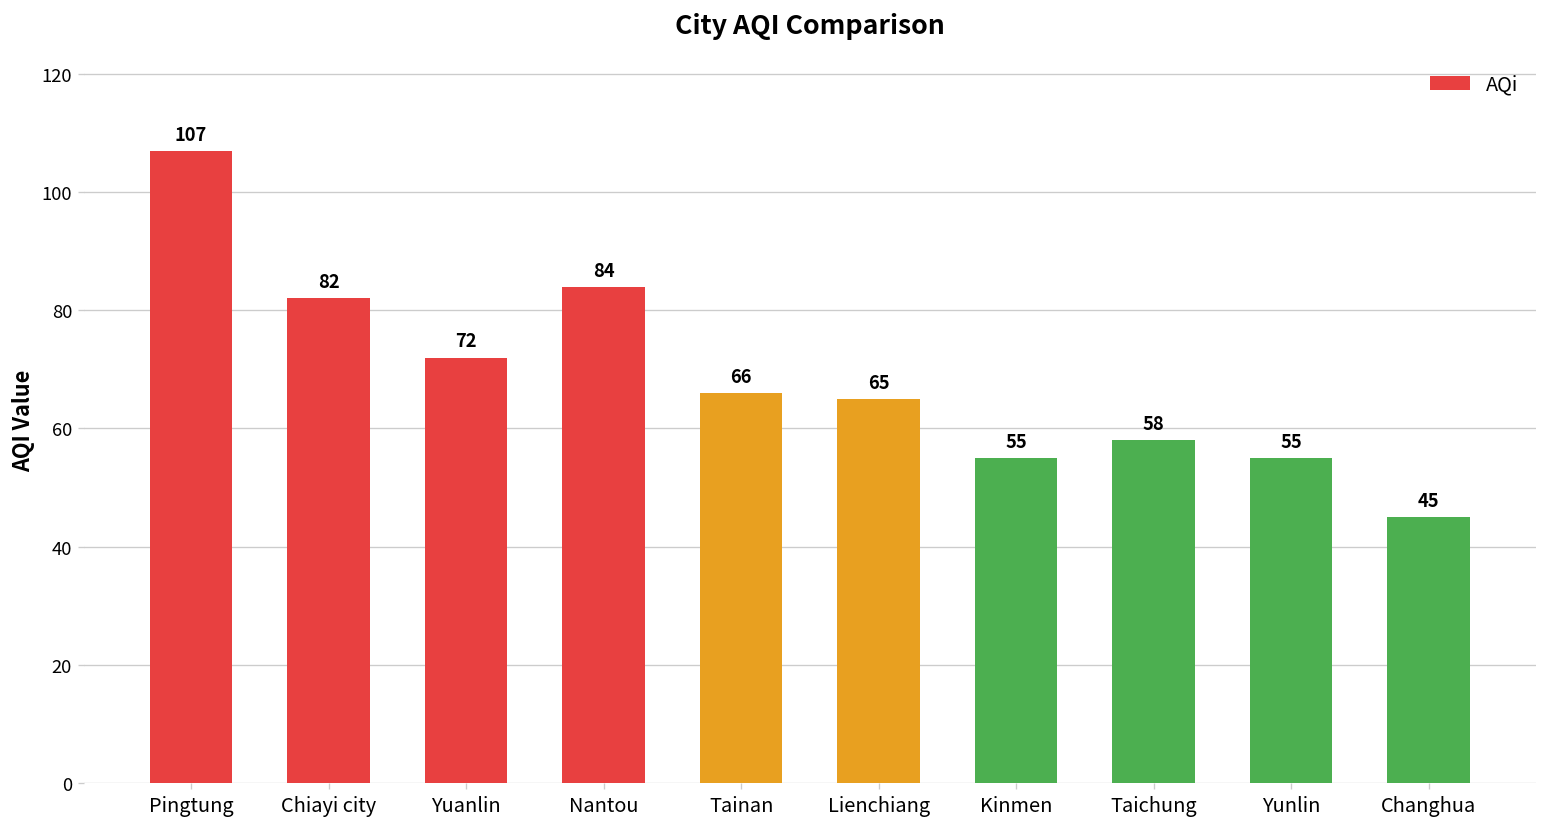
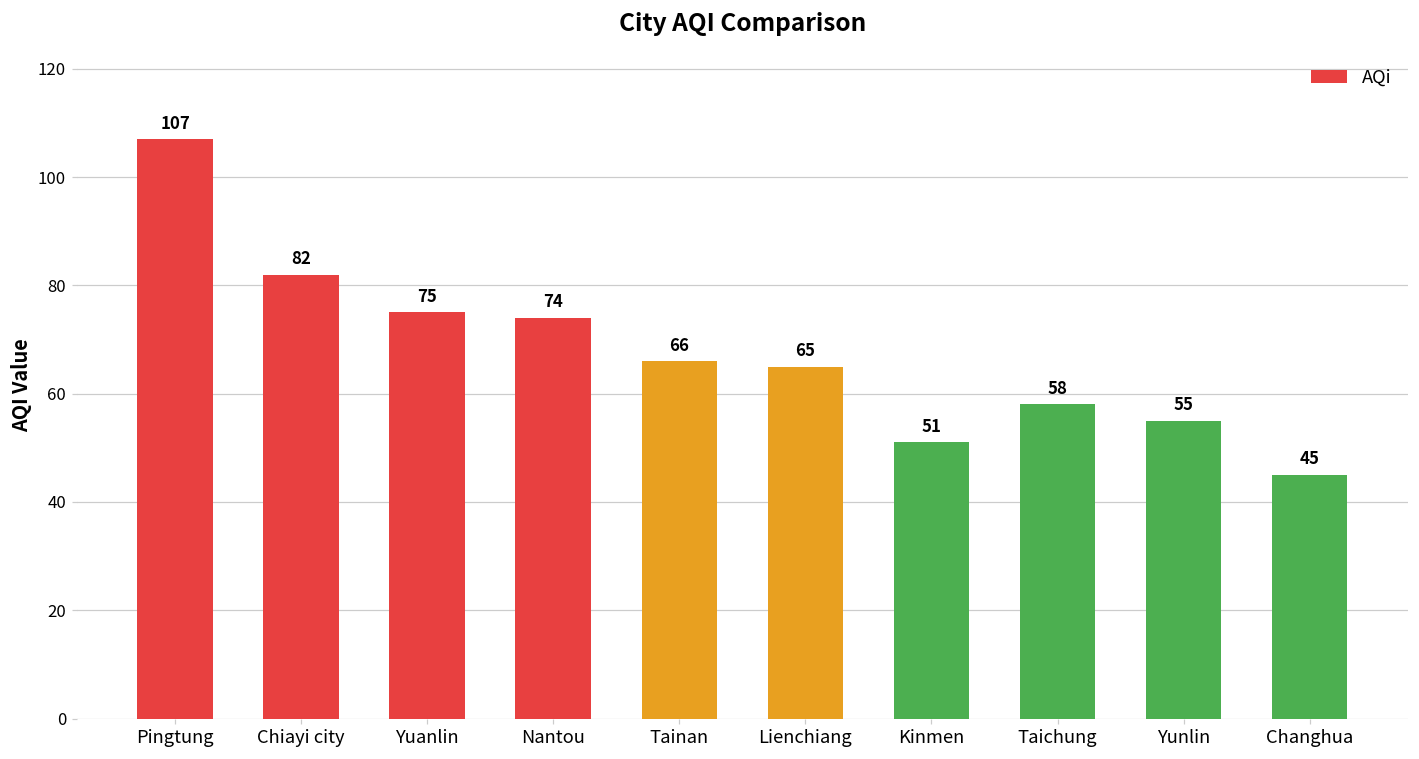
  {
    "Pingtung": 107,
    "Chiayi city": 82,
-   "Yuanlin": 72,
-   "Nantou": 84,
+   "Yuanlin": 75,
+   "Nantou": 74,
    "Tainan": 66,
    "Lienchiang": 65,
-   "Kinmen": 55,
+   "Kinmen": 51,
    "Taichung": 58,
    "Yunlin": 55,
    "Changhua": 45
  }
